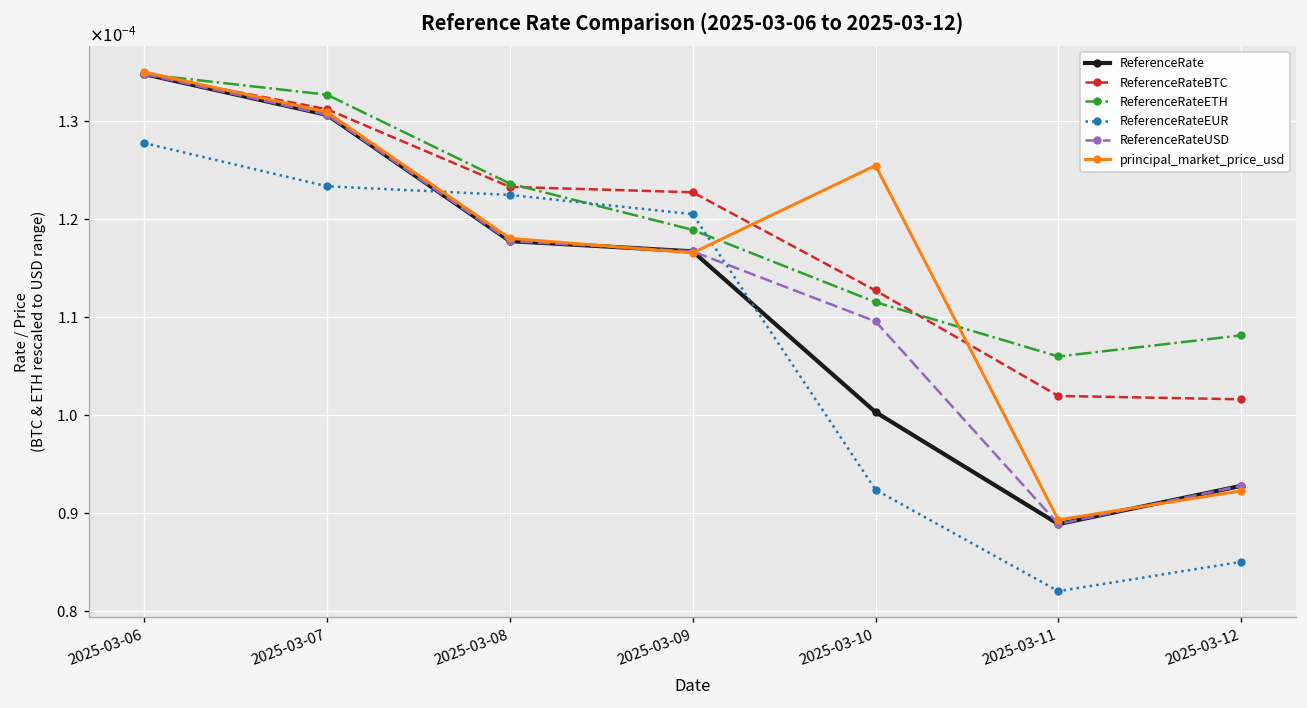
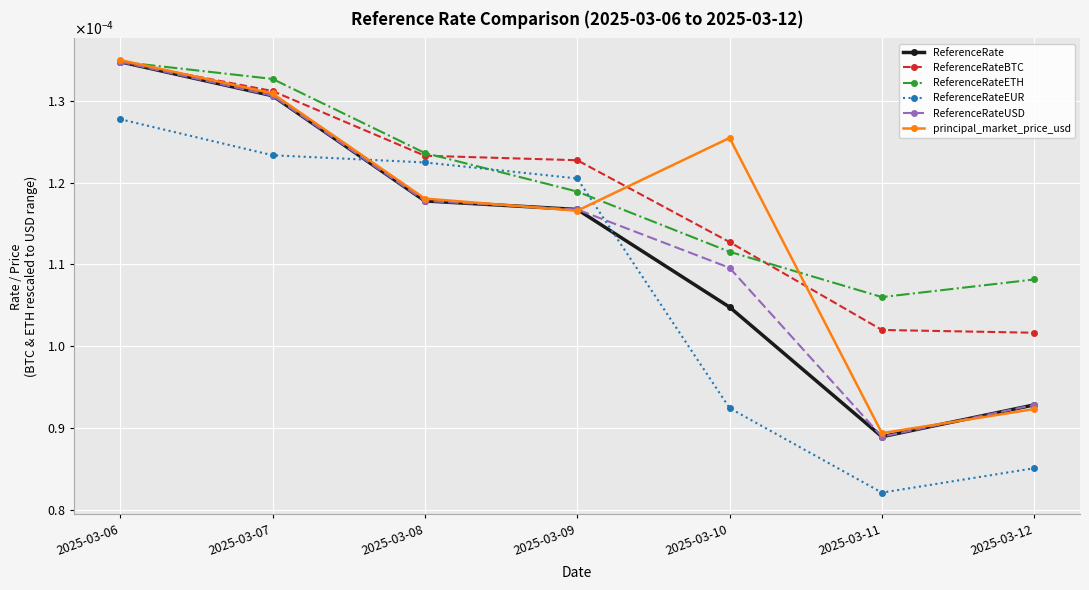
  {
    "ReferenceRate": {
-     "2025-03-10": 0.000100
+     "2025-03-10": 0.000105
    },
    "ReferenceRateBTC": {
      "2025-03-08": 0.000123,
      "2025-03-09": 0.000123,
      "2025-03-10": 0.000113,
      "2025-03-11": 0.000102,
      "2025-03-12": 0.000102
    },
    "ReferenceRateETH": {
      "2025-03-07": 0.000133,
      "2025-03-08": 0.000124,
      "2025-03-09": 0.000119,
      "2025-03-10": 0.000112,
      "2025-03-11": 0.000106,
      "2025-03-12": 0.000108
    },
    "ReferenceRateEUR": {
      "2025-03-06": 0.000128,
      "2025-03-07": 0.000123,
      "2025-03-08": 0.000122,
      "2025-03-09": 0.000121,
      "2025-03-10": 0.000092,
      "2025-03-11": 0.000082,
      "2025-03-12": 0.000085
    },
    "ReferenceRateUSD": {
      "2025-03-10": 0.000110
    },
    "principal_market_price_usd": {
      "2025-03-10": 0.000125,
      "2025-03-11": 0.000089,
      "2025-03-12": 0.000092
    }
  }
